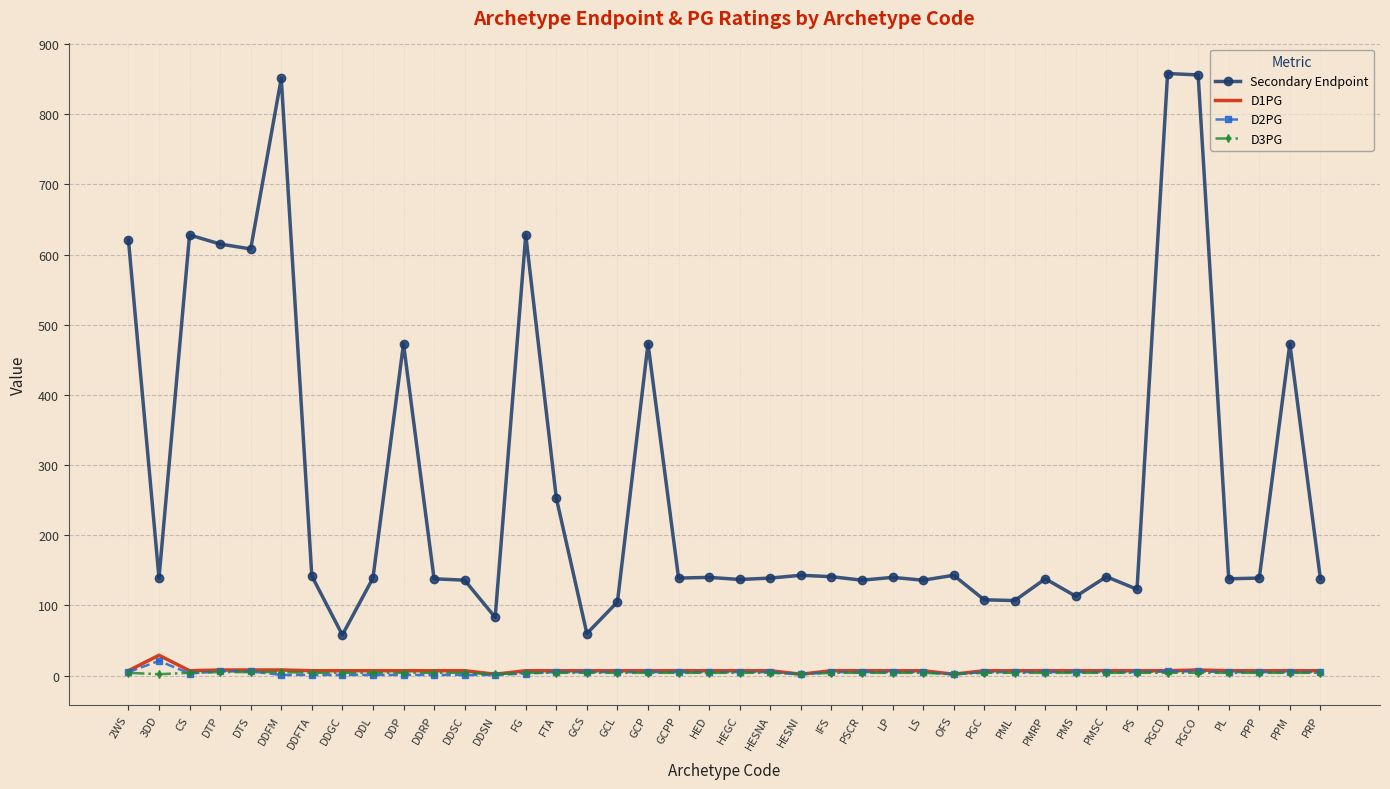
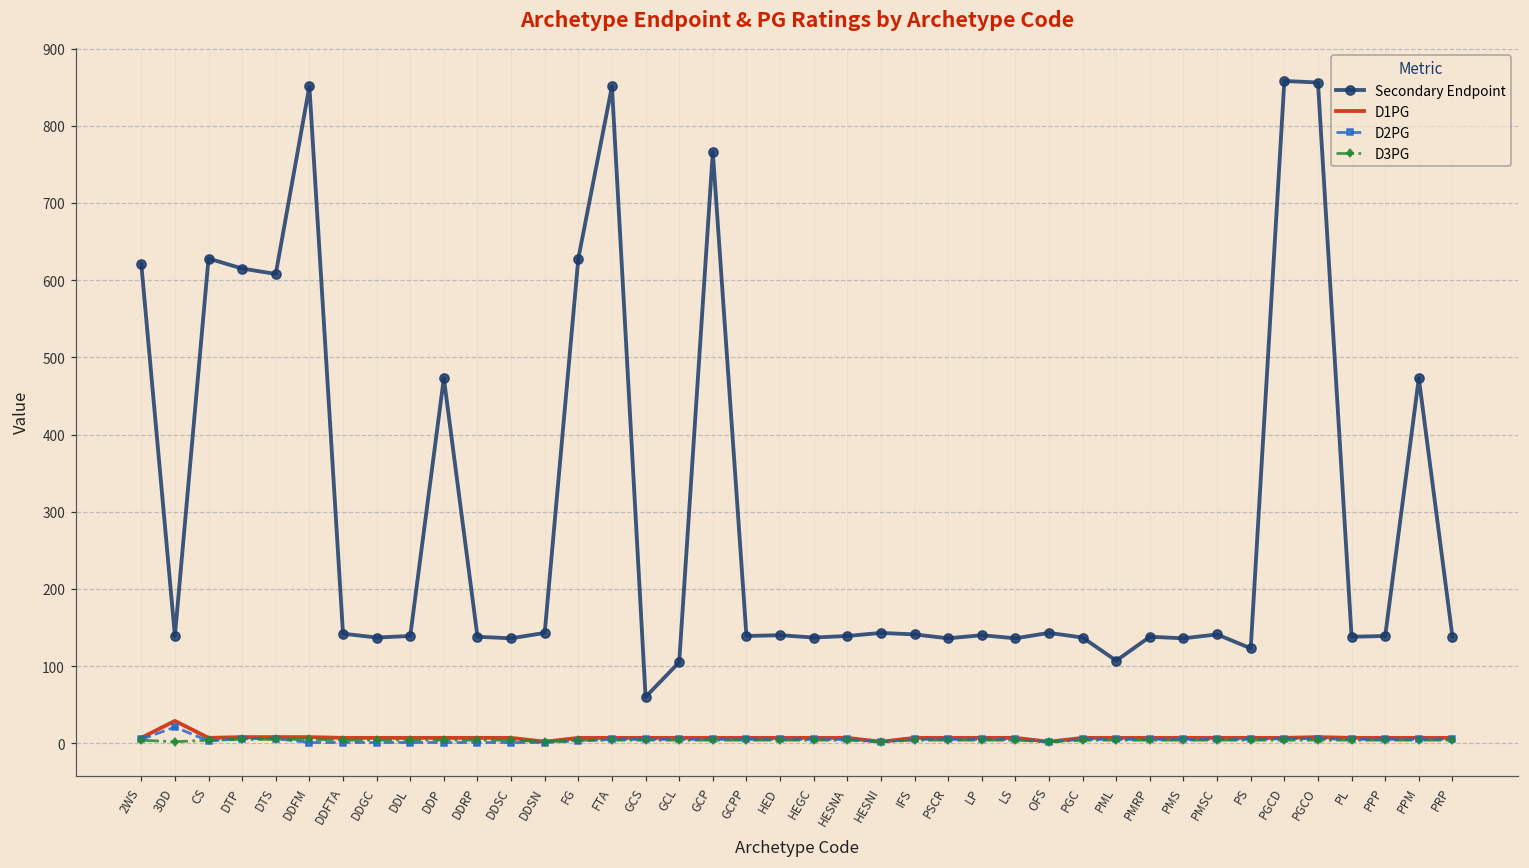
  {
    "Secondary Endpoint": {
      "2WS": 620,
      "3DD": 140,
      "CS": 630,
      "DTP": 620,
      "DTS": 610,
      "DDFM": 850,
      "DDFTA": 140,
-     "DDGC": 60,
+     "DDGC": 140,
      "DDL": 140,
      "DDP": 470,
      "DDRP": 140,
      "DDSC": 140,
-     "DDSN": 80,
+     "DDSN": 140,
      "FG": 630,
-     "FTA": 250,
+     "FTA": 850,
      "GCS": 60,
      "GCL": 110,
-     "GCP": 470,
+     "GCP": 770,
      "GCPP": 140,
      "HED": 140,
      "HEGC": 140,
      "HESNA": 140,
      "HESNI": 140,
      "IFS": 140,
      "PSCR": 140,
      "LP": 140,
      "LS": 140,
      "OFS": 140,
-     "PGC": 110,
+     "PGC": 140,
      "PML": 110,
      "PMRP": 140,
-     "PMS": 110,
+     "PMS": 140,
      "PMSC": 140,
      "PS": 120,
      "PGCD": 860,
      "PGCO": 860,
      "PL": 140,
      "PPP": 140,
      "PPM": 470,
      "PRP": 140
    },
    "D1PG": {
      "3DD": 30
    },
    "D2PG": {
      "3DD": 20,
      "DDFM": 0
    },
    "D3PG": {
      "3DD": 0
    }
  }
